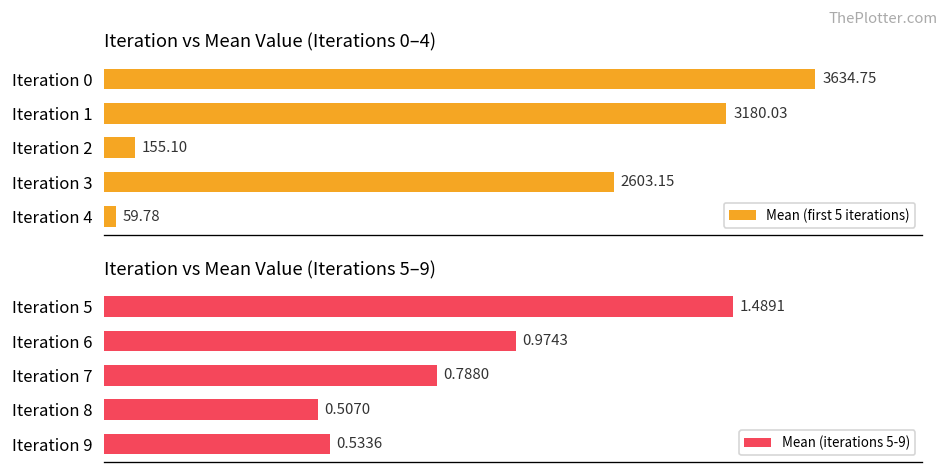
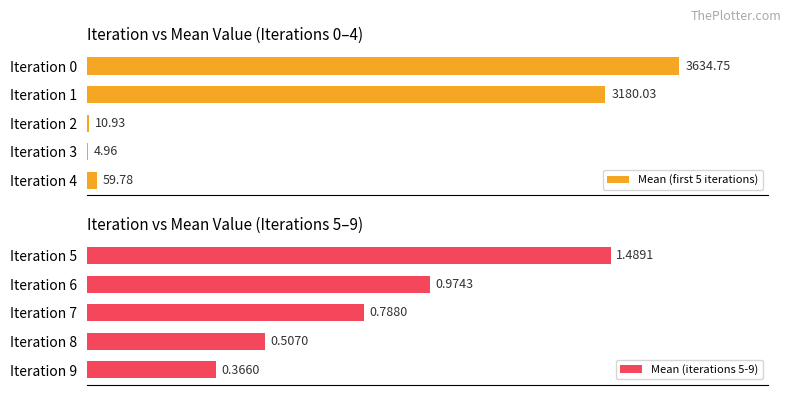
  {
    "Iteration vs Mean Value (Iterations 0–4)": {
      "Iteration 0": 3634.75,
      "Iteration 1": 3180.03,
-     "Iteration 2": 155.10,
-     "Iteration 3": 2603.15,
+     "Iteration 2": 10.93,
+     "Iteration 3": 4.96,
      "Iteration 4": 59.78
    },
    "Iteration vs Mean Value (Iterations 5–9)": {
      "Iteration 5": 1.4891,
      "Iteration 6": 0.9743,
      "Iteration 7": 0.7880,
      "Iteration 8": 0.5070,
-     "Iteration 9": 0.5336
+     "Iteration 9": 0.3660
    }
  }
